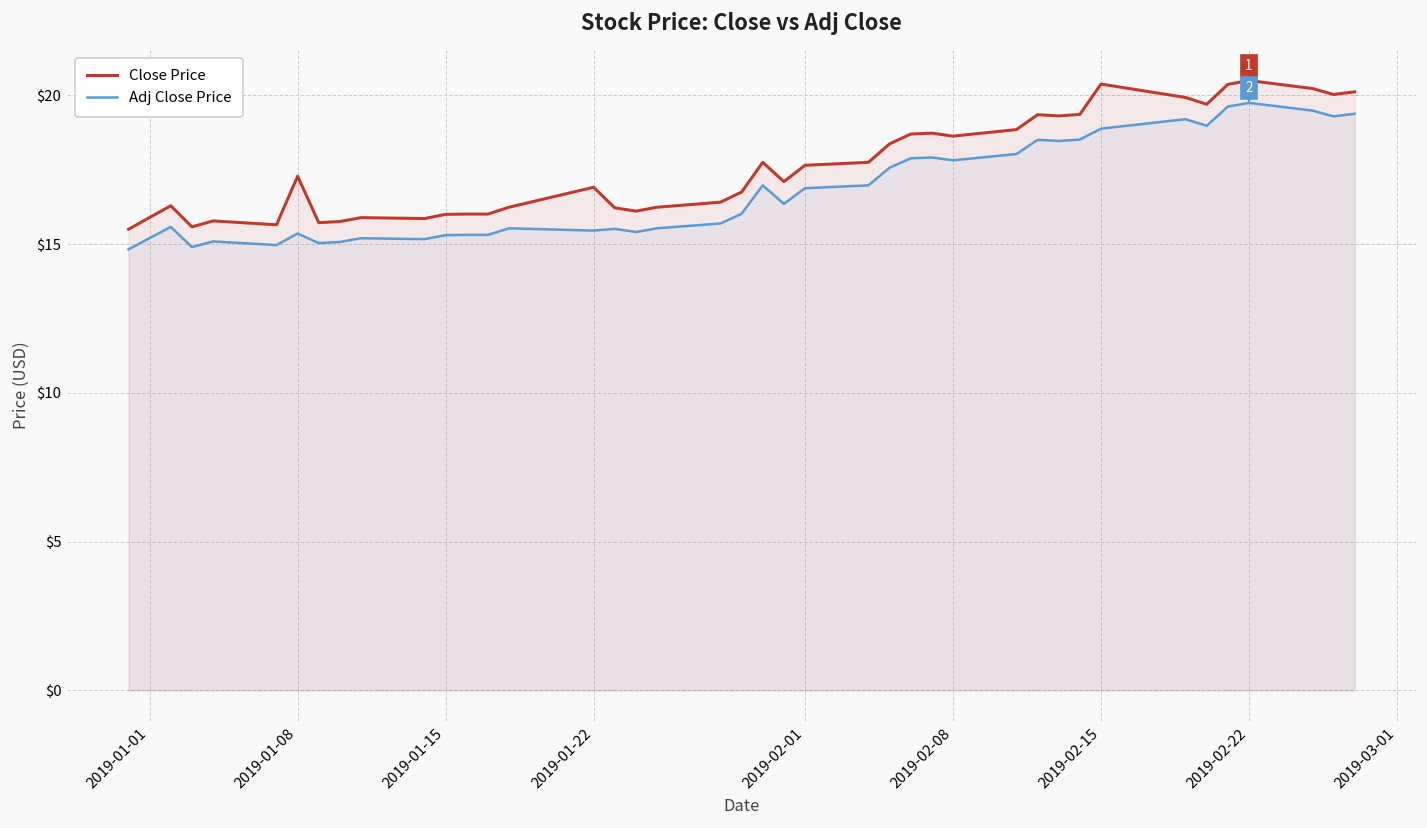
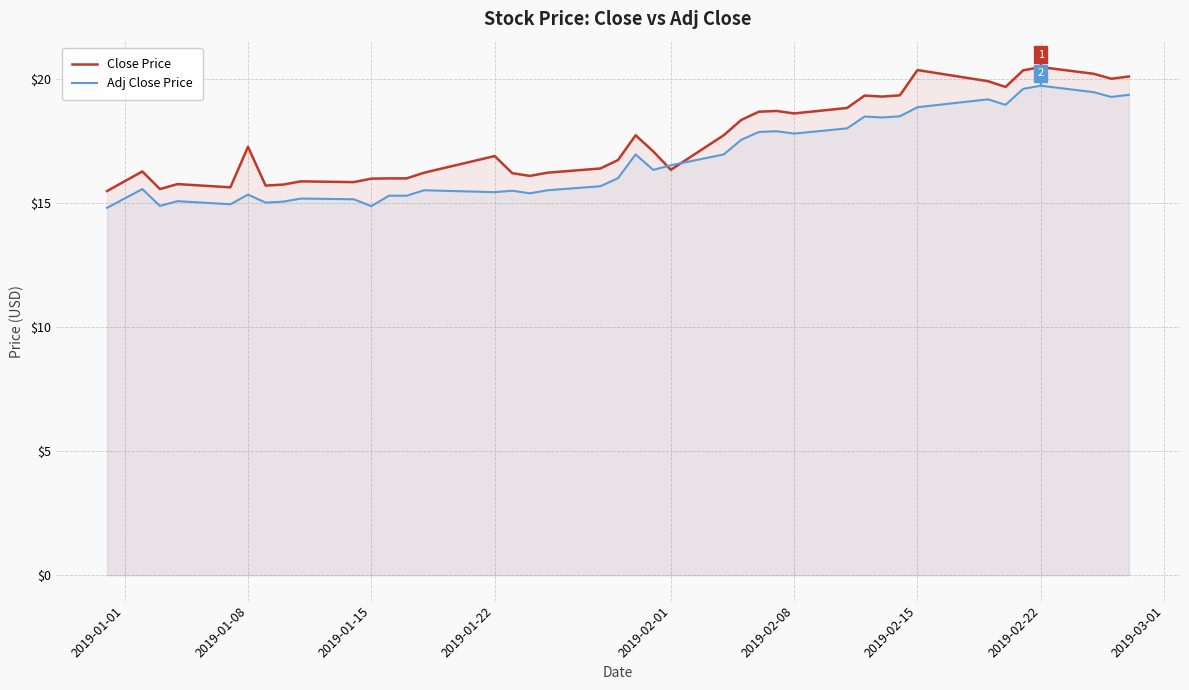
  {
    "Close Price": {
      "2019-01-08": "$17.3",
      "2019-01-15": "$16.0",
      "2019-01-22": "$16.9",
-     "2019-02-01": "$17.6",
+     "2019-02-01": "$16.4",
      "2019-02-08": "$18.6",
      "2019-02-15": "$20.4"
    },
    "Adj Close Price": {
      "2019-01-08": "$15.4",
-     "2019-01-15": "$15.3",
+     "2019-01-15": "$14.9",
      "2019-01-22": "$15.5",
-     "2019-02-01": "$16.9",
+     "2019-02-01": "$16.5",
      "2019-02-08": "$17.8",
      "2019-02-15": "$18.9"
    }
  }
